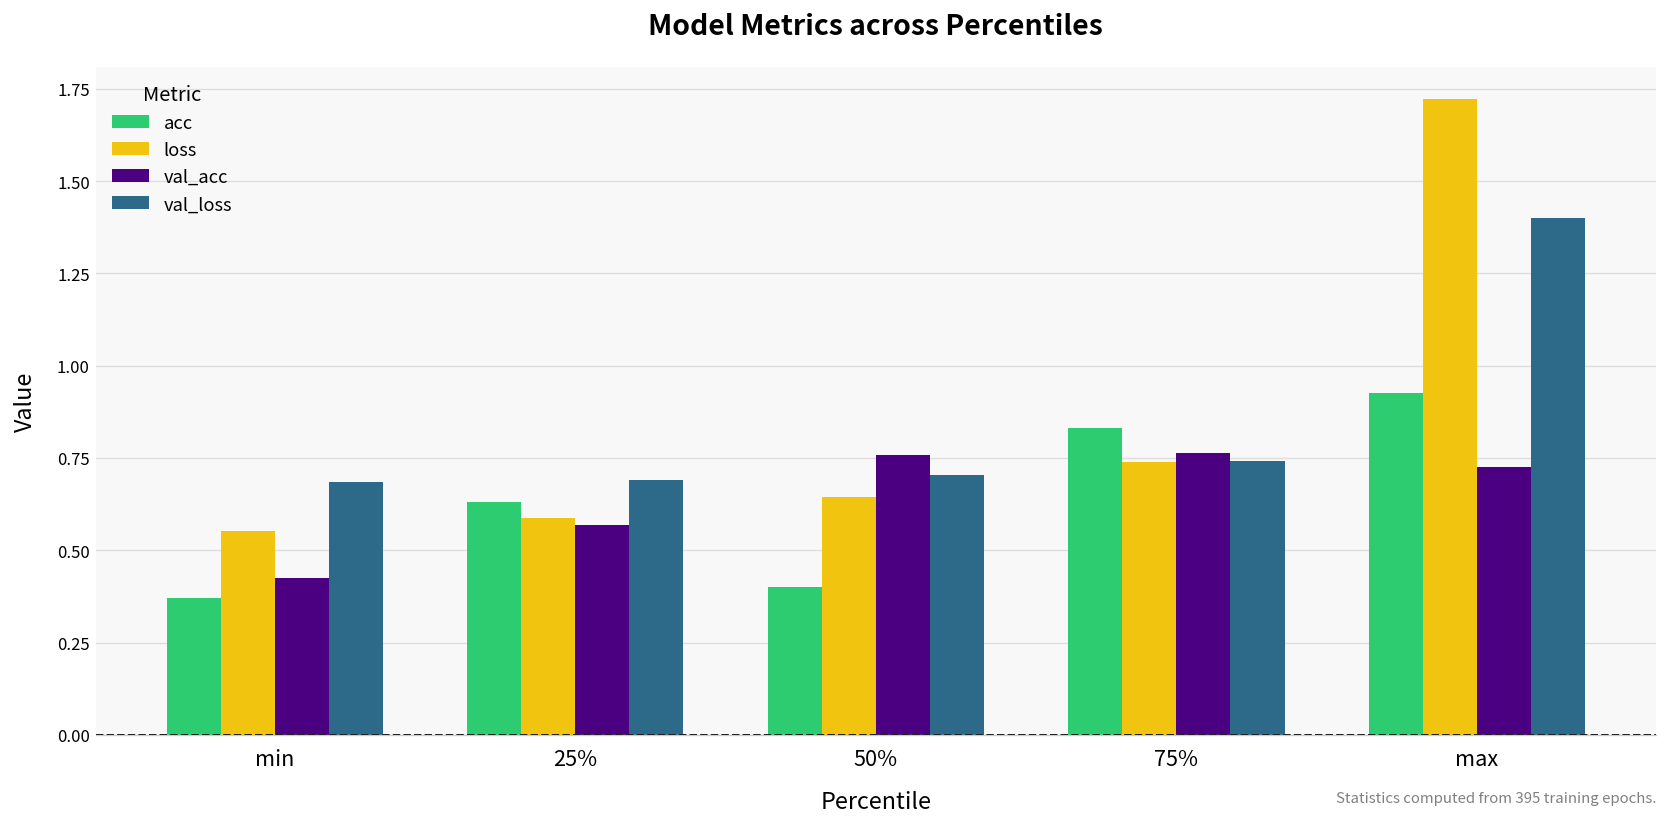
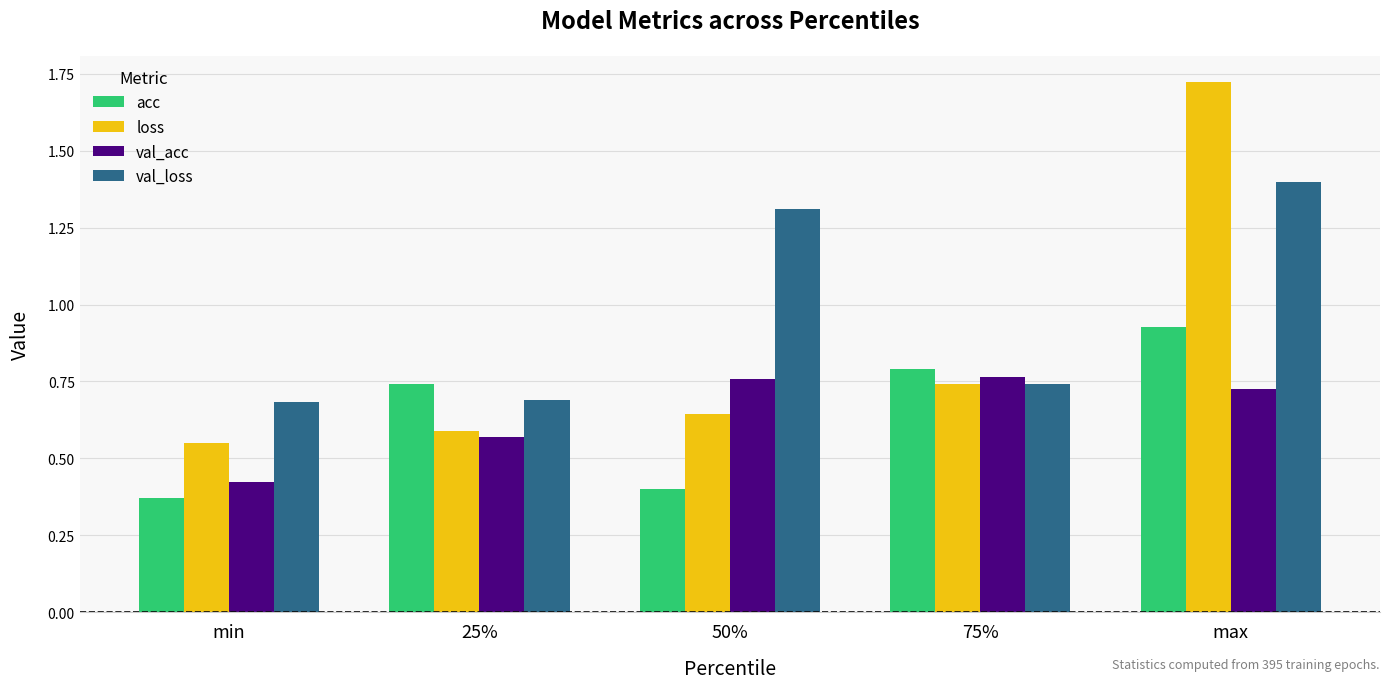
  {
    "acc": {
      "min": 0.37,
-     "25%": 0.63,
+     "25%": 0.74,
      "50%": 0.40,
-     "75%": 0.83,
+     "75%": 0.79,
      "max": 0.93
    },
    "loss": {
      "min": 0.55,
      "25%": 0.59,
      "50%": 0.64,
      "75%": 0.74,
      "max": 1.72
    },
    "val_acc": {
      "min": 0.42,
      "25%": 0.57,
      "50%": 0.76,
      "75%": 0.76,
      "max": 0.73
    },
    "val_loss": {
      "min": 0.68,
      "25%": 0.69,
-     "50%": 0.71,
+     "50%": 1.31,
      "75%": 0.74,
      "max": 1.40
    }
  }
